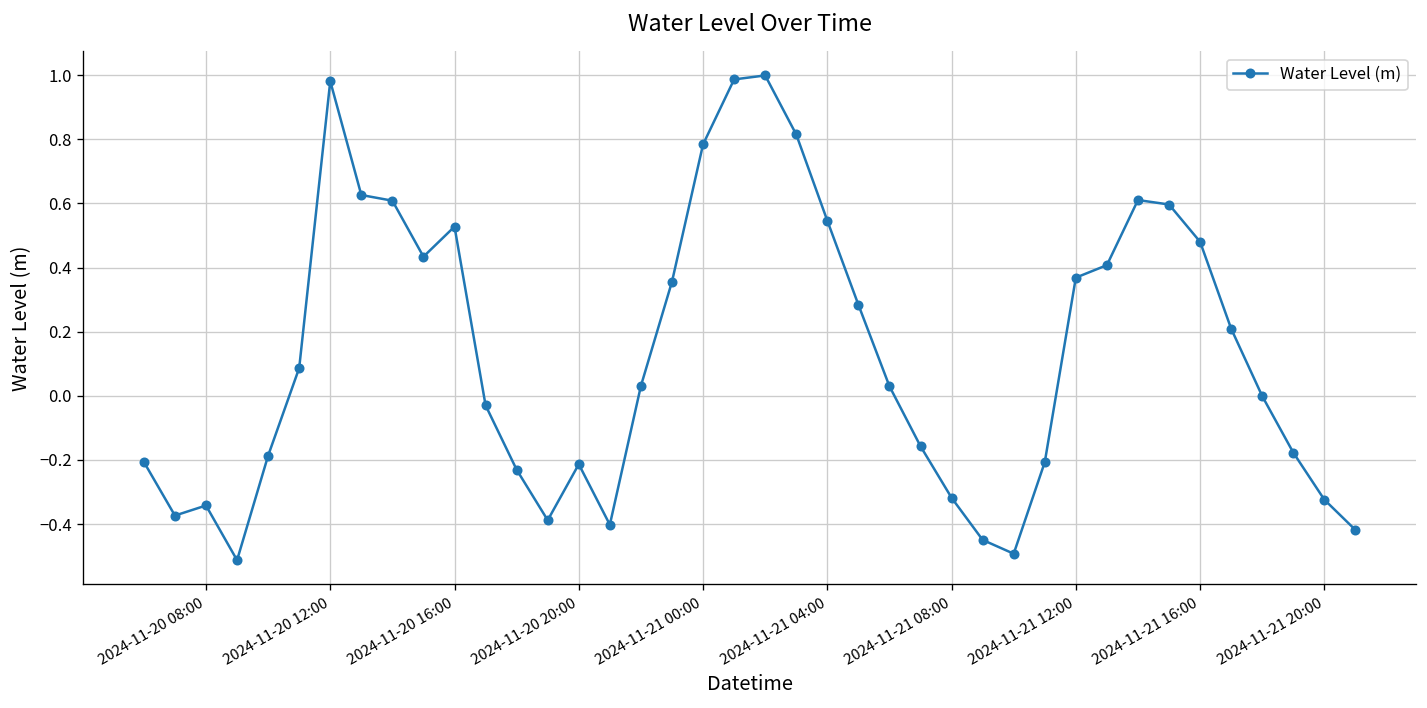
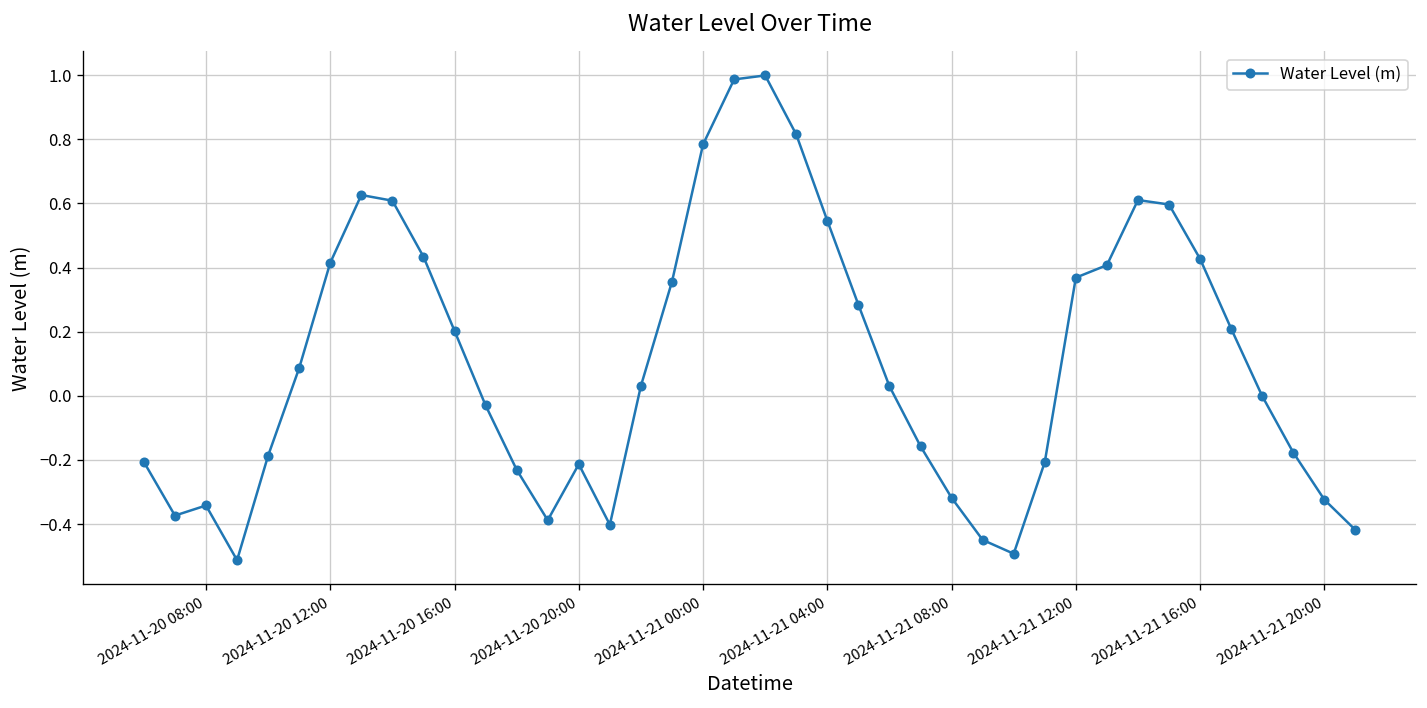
  {
    "2024-11-20 08:00": -0.34,
-   "2024-11-20 12:00": 0.98,
-   "2024-11-20 16:00": 0.53,
+   "2024-11-20 12:00": 0.41,
+   "2024-11-20 16:00": 0.20,
    "2024-11-20 20:00": -0.21,
    "2024-11-21 00:00": 0.78,
    "2024-11-21 04:00": 0.55,
    "2024-11-21 08:00": -0.32,
    "2024-11-21 12:00": 0.37,
-   "2024-11-21 16:00": 0.48,
+   "2024-11-21 16:00": 0.43,
    "2024-11-21 20:00": -0.32
  }
